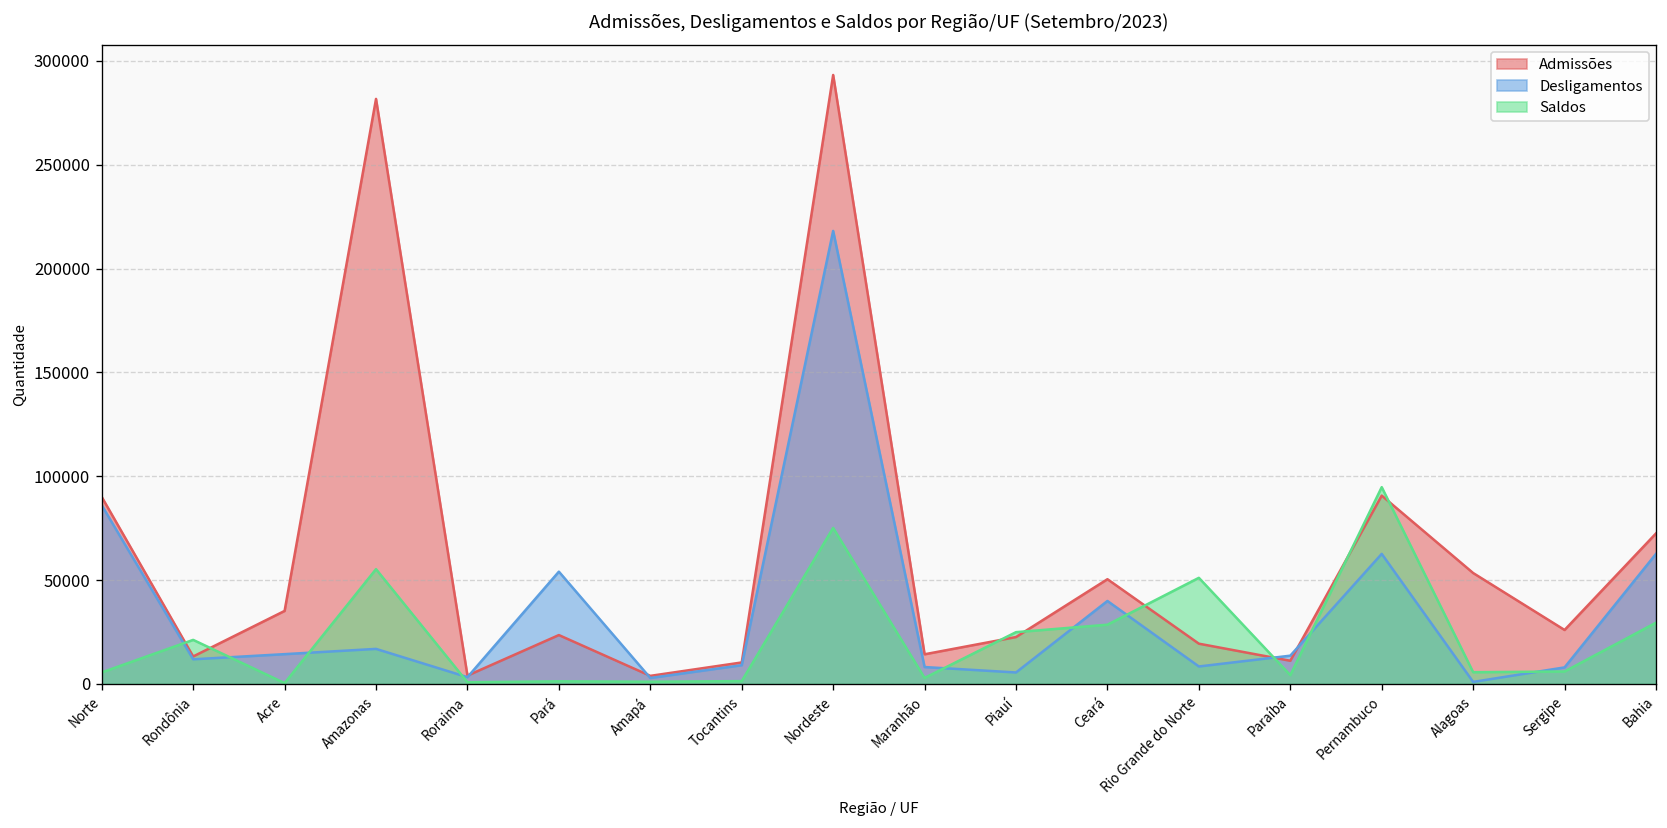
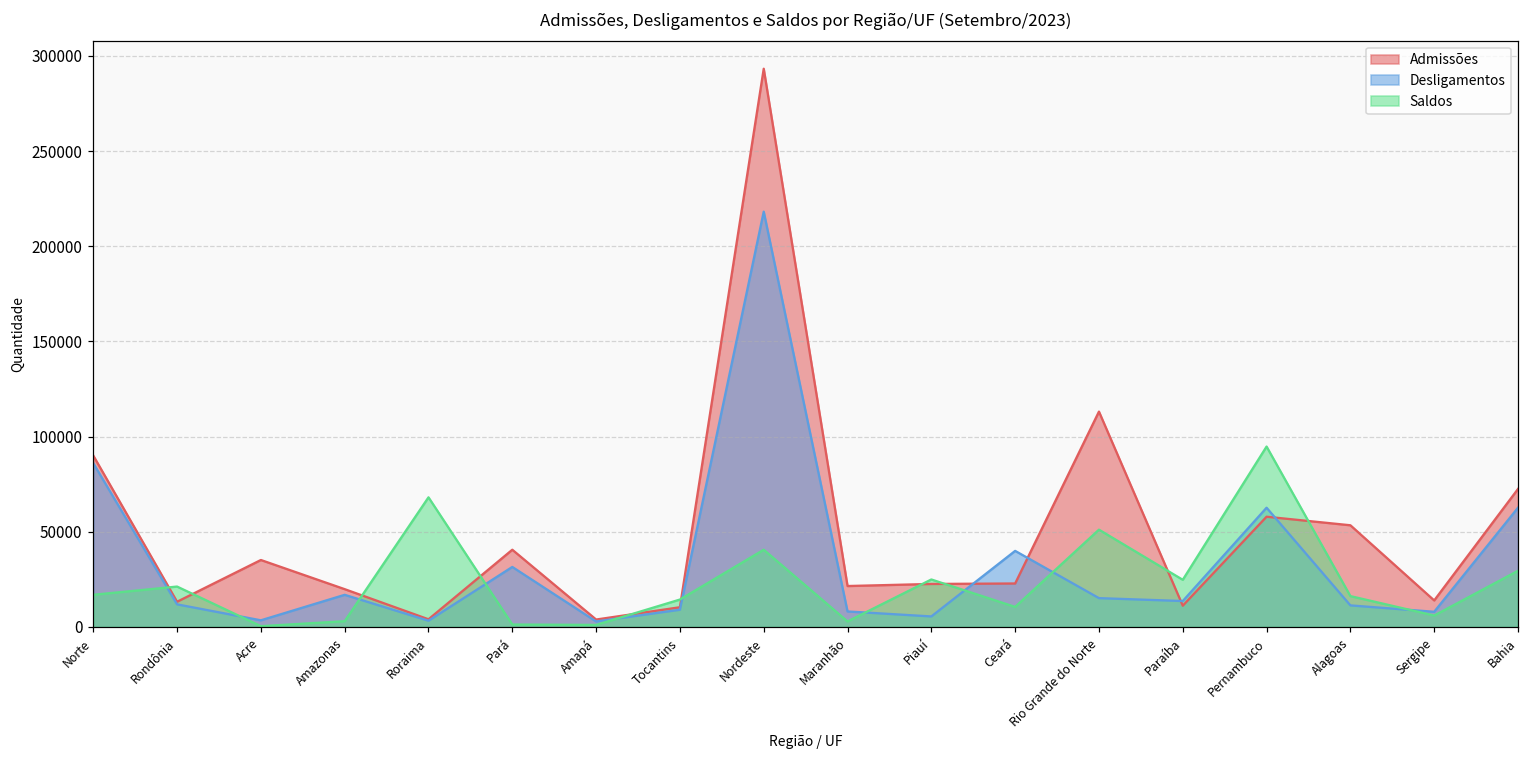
  {
    "Admissões": {
      "Norte": 90000,
      "Acre": 35000,
-     "Amazonas": 282000,
-     "Pará": 23000,
+     "Amazonas": 20000,
+     "Pará": 41000,
      "Nordeste": 293000,
-     "Maranhão": 14000,
+     "Maranhão": 21000,
      "Piauí": 23000,
-     "Ceará": 50000,
-     "Rio Grande do Norte": 19000,
+     "Ceará": 23000,
+     "Rio Grande do Norte": 113000,
      "Paraíba": 11000,
-     "Pernambuco": 91000,
+     "Pernambuco": 58000,
      "Alagoas": 53000,
-     "Sergipe": 26000,
+     "Sergipe": 14000,
      "Bahia": 72000
    },
    "Desligamentos": {
      "Norte": 86000,
-     "Acre": 14000,
+     "Acre": 3000,
      "Amazonas": 17000,
-     "Pará": 54000,
+     "Pará": 31000,
      "Nordeste": 218000,
      "Maranhão": 8000,
      "Piauí": 5000,
      "Ceará": 40000,
-     "Rio Grande do Norte": 8000,
+     "Rio Grande do Norte": 15000,
      "Paraíba": 14000,
      "Pernambuco": 63000,
-     "Alagoas": 1000,
+     "Alagoas": 11000,
      "Sergipe": 8000,
      "Bahia": 63000
    },
    "Saldos": {
-     "Norte": 6000,
+     "Norte": 17000,
      "Rondônia": 21000,
      "Acre": 0,
-     "Amazonas": 55000,
-     "Roraima": 1000,
+     "Amazonas": 3000,
+     "Roraima": 68000,
      "Pará": 1000,
      "Amapá": 1000,
-     "Tocantins": 1000,
-     "Nordeste": 75000,
+     "Tocantins": 14000,
+     "Nordeste": 41000,
      "Maranhão": 3000,
      "Piauí": 25000,
-     "Ceará": 28000,
+     "Ceará": 10000,
      "Rio Grande do Norte": 51000,
-     "Paraíba": 4000,
+     "Paraíba": 25000,
      "Pernambuco": 95000,
-     "Alagoas": 6000,
+     "Alagoas": 16000,
      "Sergipe": 6000,
      "Bahia": 29000
    }
  }
